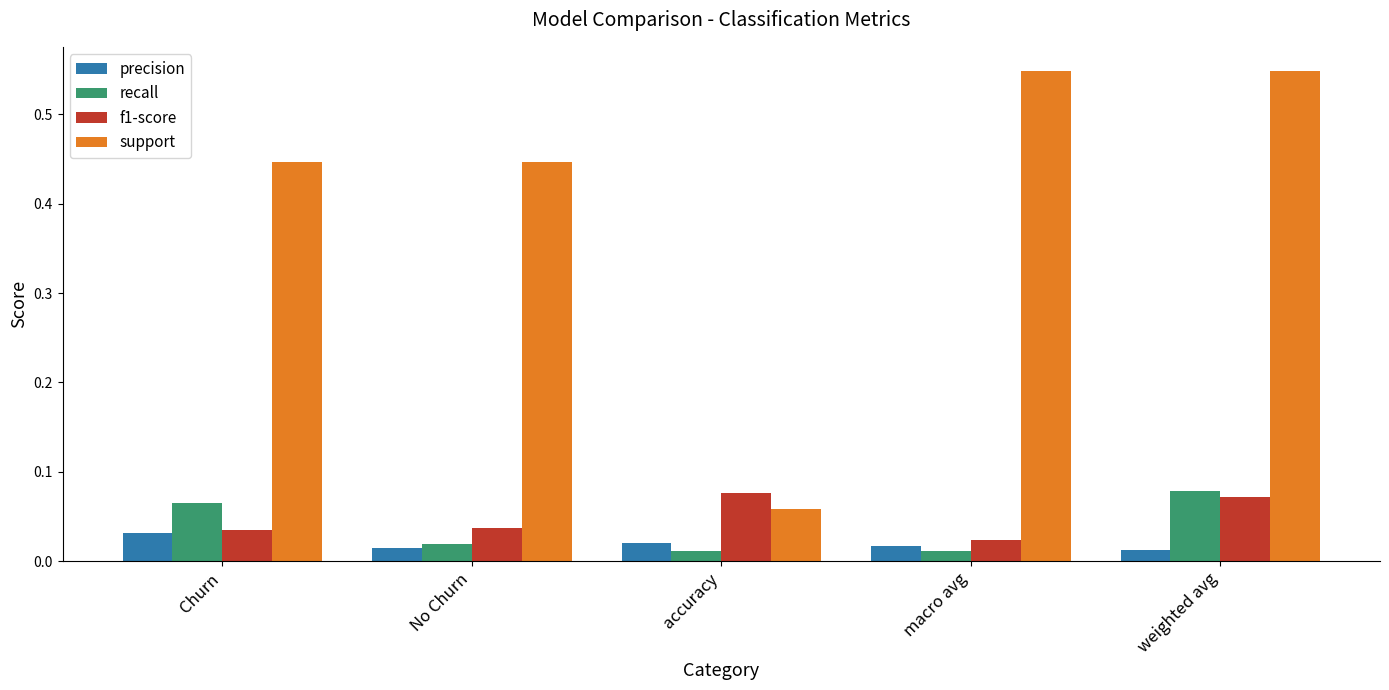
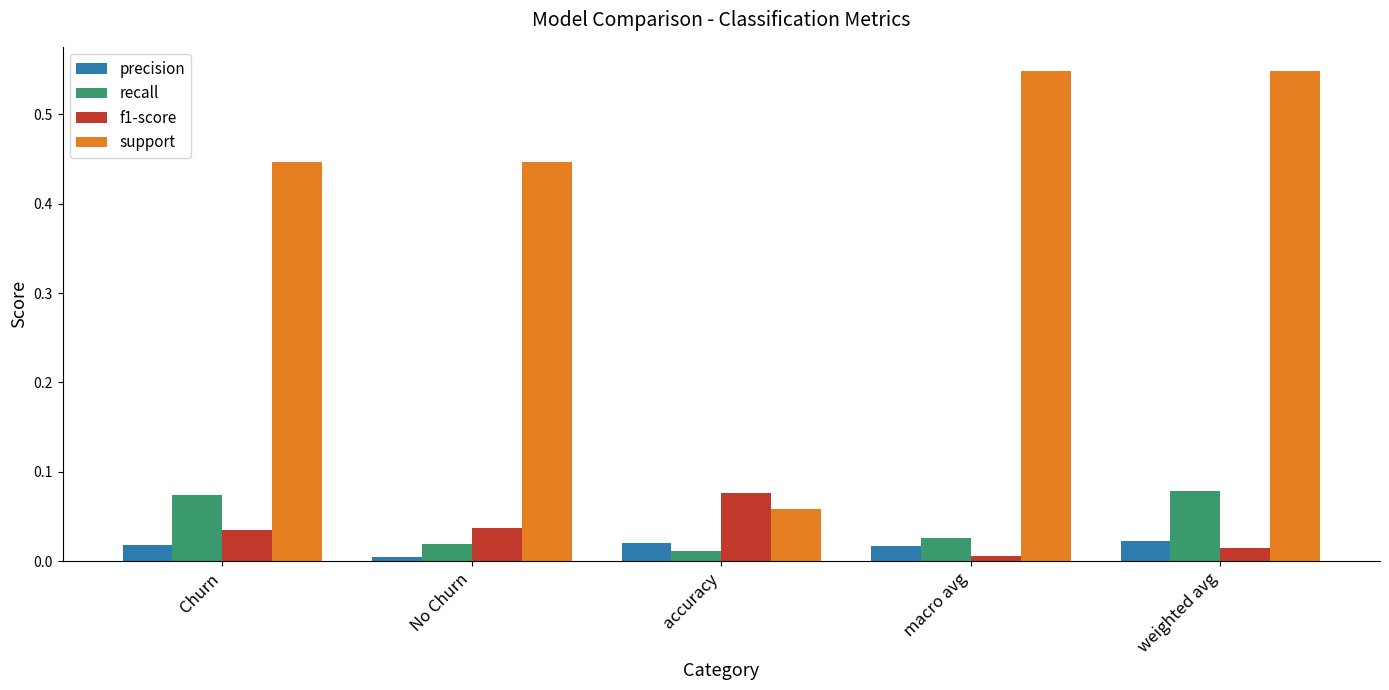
  {
    "precision": {
-     "Churn": 0.03,
-     "No Churn": 0.02,
+     "Churn": 0.02,
+     "No Churn": 0.01,
      "accuracy": 0.02,
      "macro avg": 0.02,
-     "weighted avg": 0.01
+     "weighted avg": 0.02
    },
    "recall": {
-     "Churn": 0.065,
+     "Churn": 0.074,
      "No Churn": 0.02,
      "accuracy": 0.01,
-     "macro avg": 0.01,
+     "macro avg": 0.03,
      "weighted avg": 0.08
    },
    "f1-score": {
      "Churn": 0.04,
      "No Churn": 0.04,
      "accuracy": 0.08,
-     "macro avg": 0.02,
-     "weighted avg": 0.07
+     "macro avg": 0.01,
+     "weighted avg": 0.02
    },
    "support": {
      "Churn": 0.45,
      "No Churn": 0.45,
      "accuracy": 0.06,
      "macro avg": 0.55,
      "weighted avg": 0.55
    }
  }
